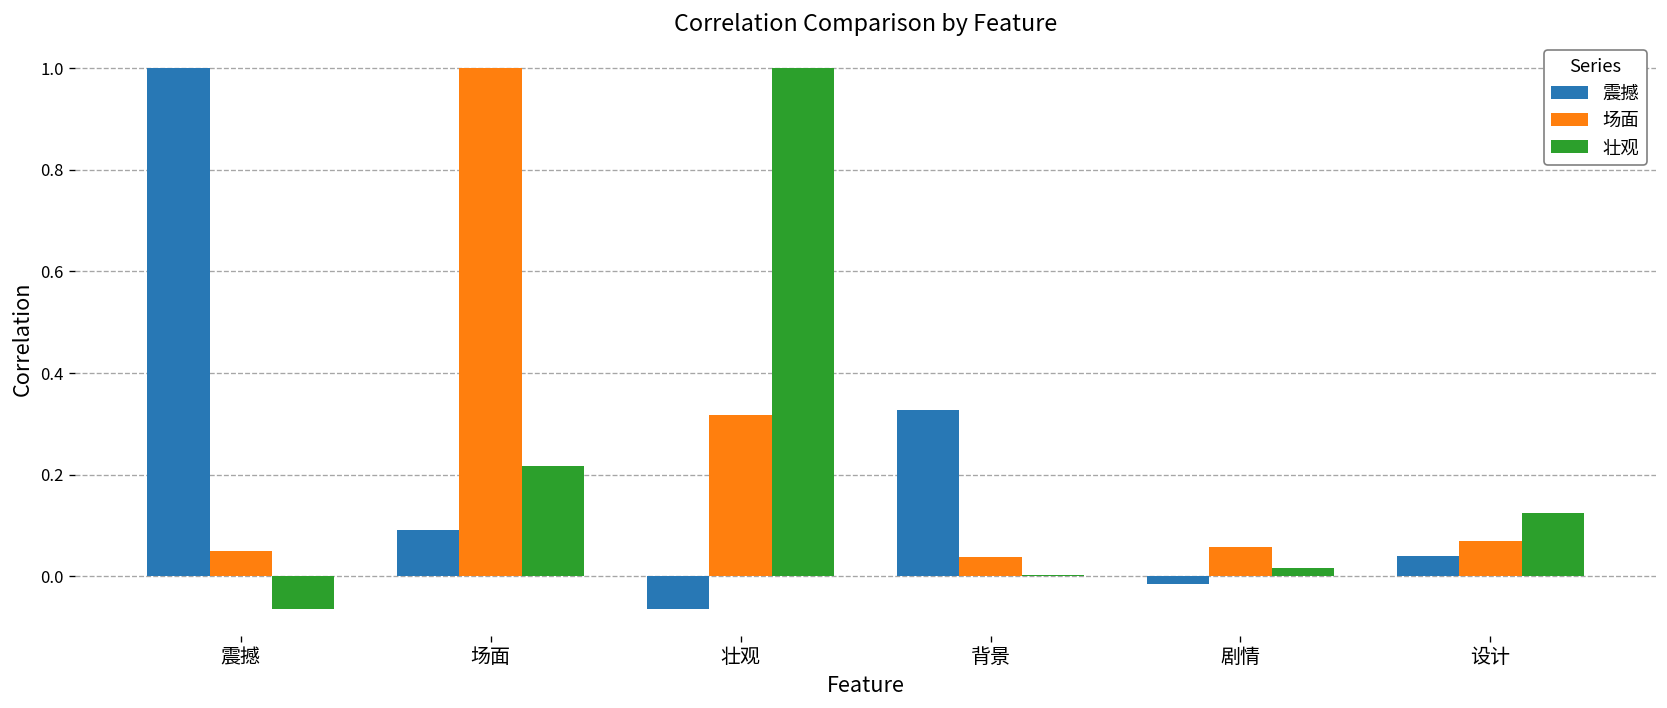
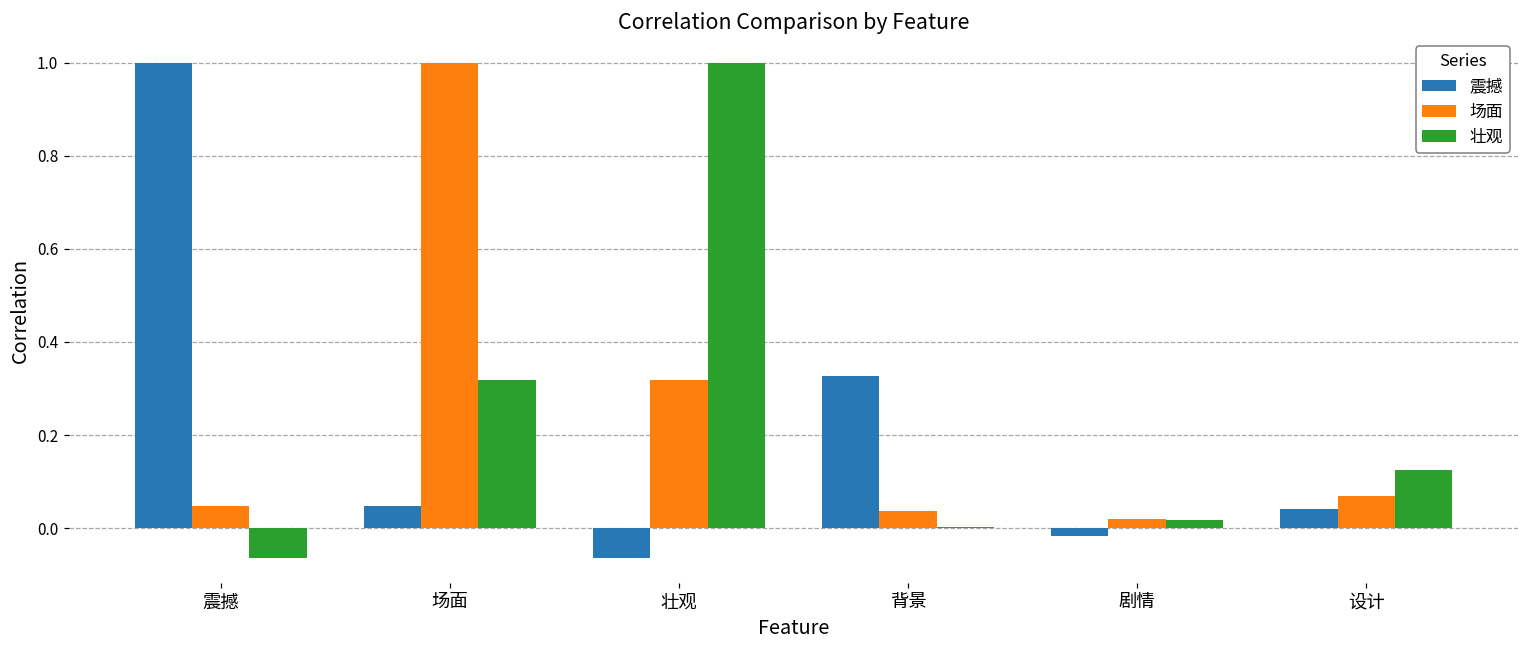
  {
    "震撼": {
      "震撼": 1.00,
-     "场面": 0.09,
+     "场面": 0.05,
      "壮观": -0.06,
      "背景": 0.33,
      "剧情": -0.02,
      "设计": 0.04
    },
    "场面": {
      "震撼": 0.05,
      "场面": 1.00,
      "壮观": 0.32,
      "背景": 0.04,
-     "剧情": 0.06,
+     "剧情": 0.02,
      "设计": 0.07
    },
    "壮观": {
      "震撼": -0.06,
-     "场面": 0.22,
+     "场面": 0.32,
      "壮观": 1.00,
      "剧情": 0.02,
      "设计": 0.13
    }
  }
